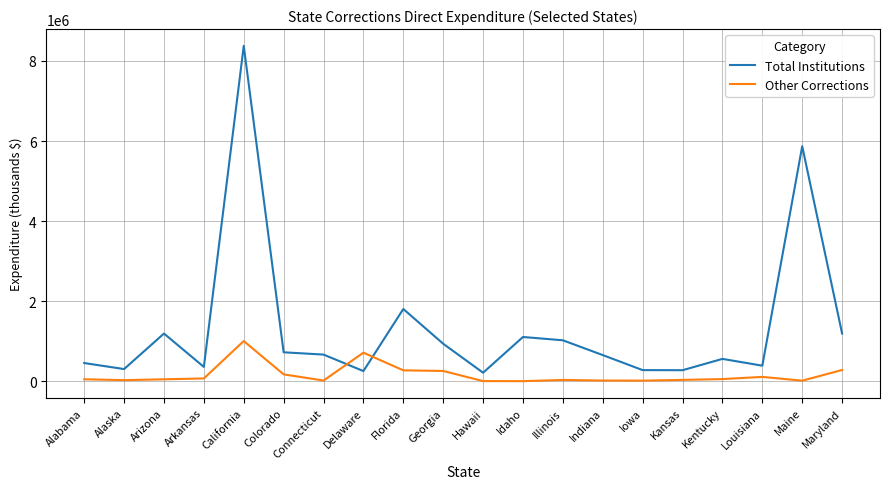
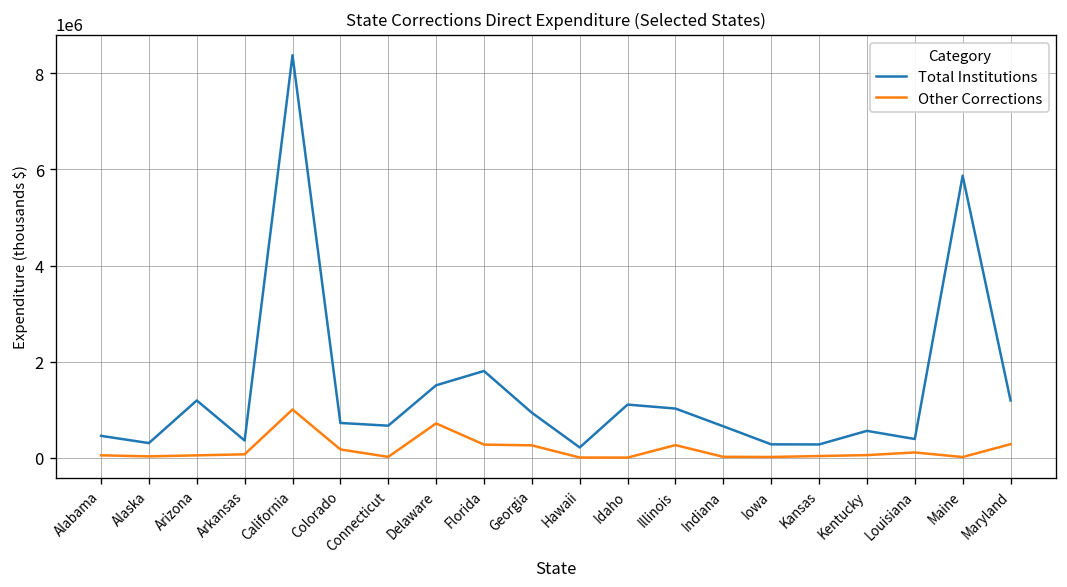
  {
    "Total Institutions": {
      "Alabama": 500000,
      "Alaska": 300000,
      "Arizona": 1200000,
      "Arkansas": 400000,
      "California": 8400000,
      "Colorado": 700000,
      "Connecticut": 700000,
-     "Delaware": 300000,
+     "Delaware": 1500000,
      "Florida": 1800000,
      "Georgia": 900000,
      "Hawaii": 200000,
      "Idaho": 1100000,
      "Illinois": 1000000,
      "Indiana": 700000,
      "Iowa": 300000,
      "Kansas": 300000,
      "Kentucky": 600000,
      "Louisiana": 400000,
      "Maine": 5900000,
      "Maryland": 1200000
    },
    "Other Corrections": {
      "Alabama": 0,
      "Alaska": 0,
      "Arizona": 0,
      "Arkansas": 100000,
      "California": 1000000,
      "Colorado": 200000,
      "Connecticut": 0,
      "Delaware": 700000,
      "Florida": 300000,
      "Georgia": 300000,
      "Hawaii": 0,
      "Idaho": 0,
-     "Illinois": 0,
+     "Illinois": 300000,
      "Indiana": 0,
      "Iowa": 0,
      "Kansas": 0,
      "Kentucky": 100000,
      "Louisiana": 100000,
      "Maine": 0,
      "Maryland": 300000
    }
  }
